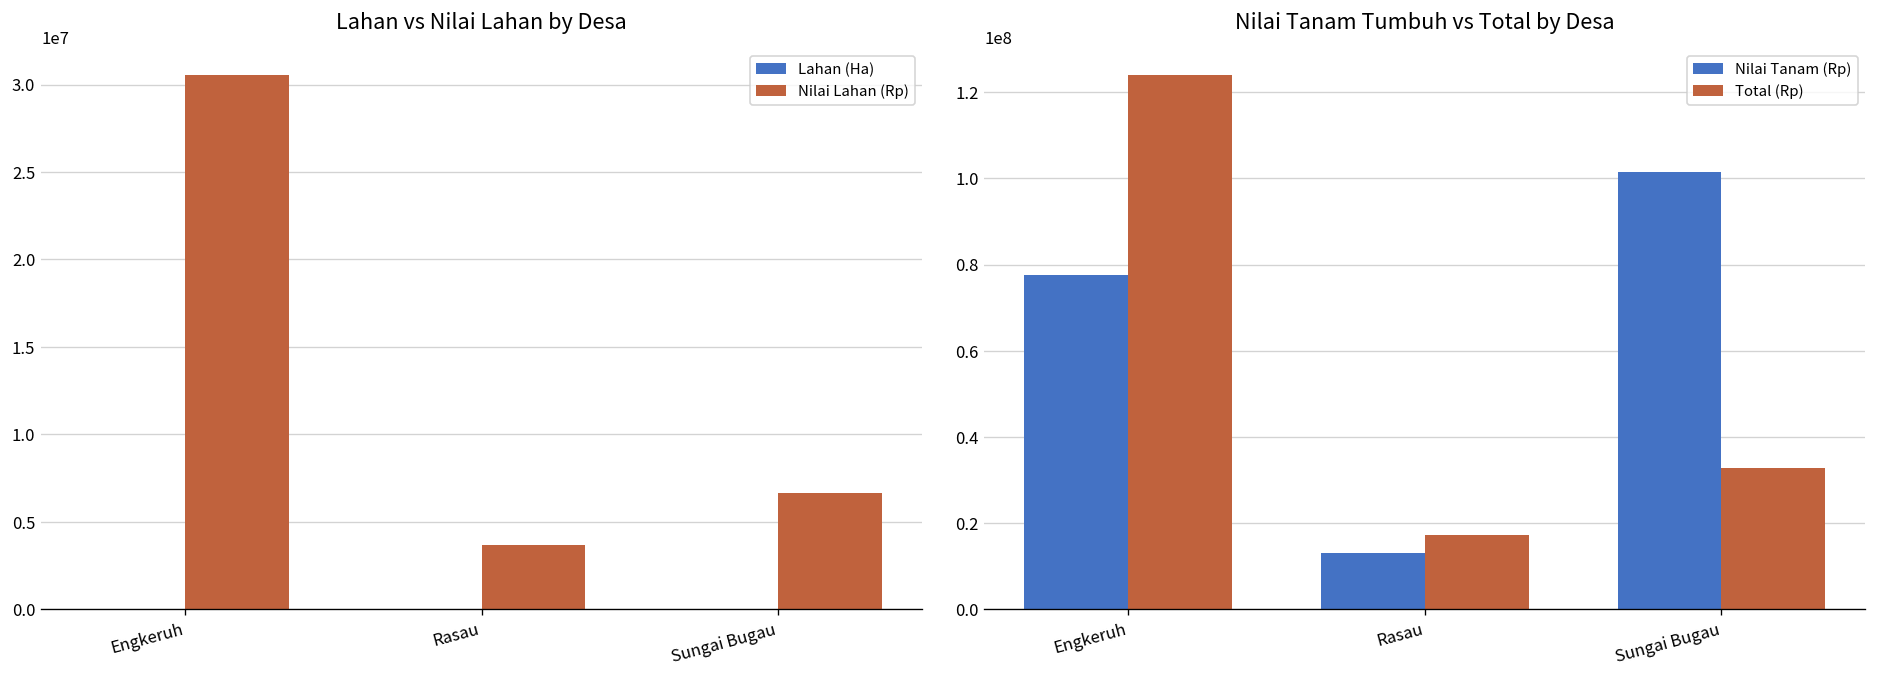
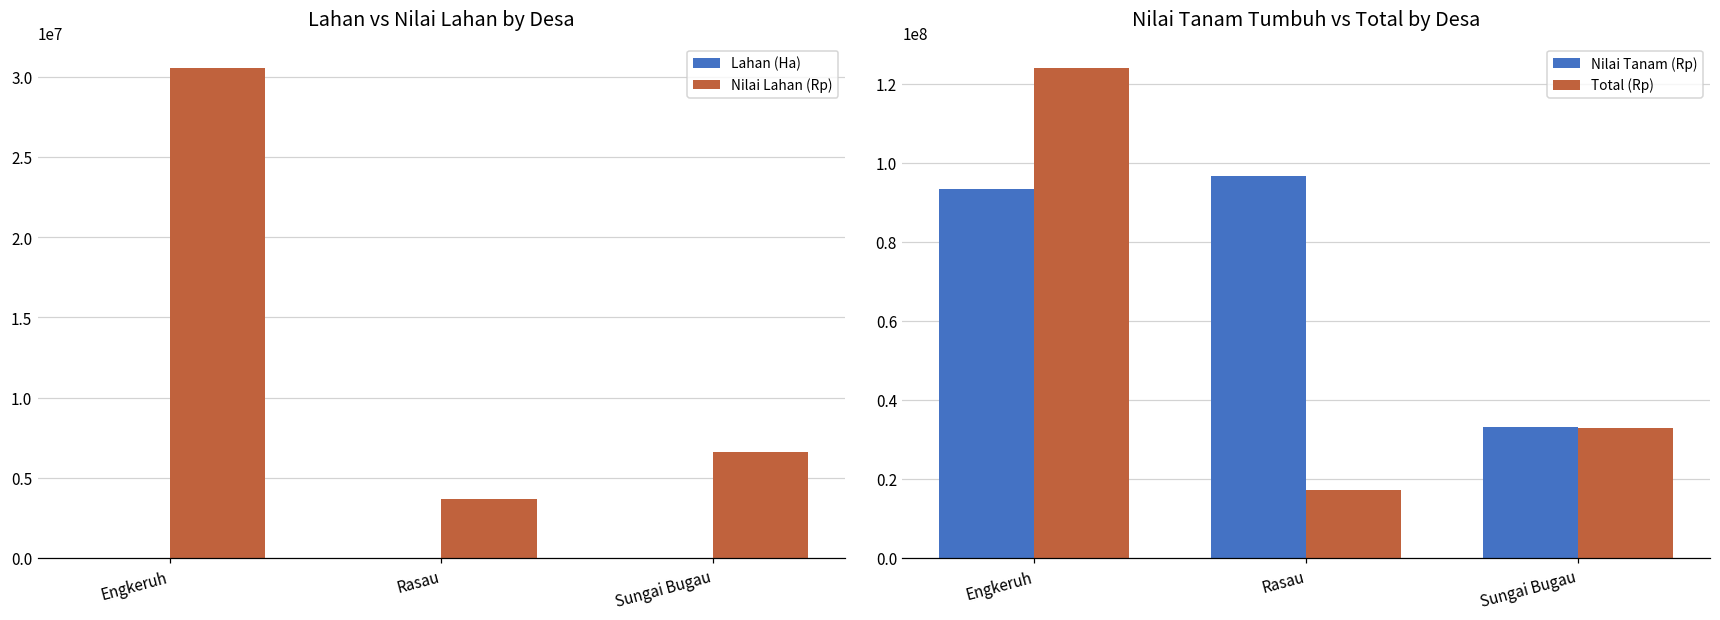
  {
    "Lahan vs Nilai Lahan by Desa": {
      "Nilai Lahan (Rp)": {
        "Engkeruh": 30500000,
        "Rasau": 3700000,
        "Sungai Bugau": 6600000
      }
    },
    "Nilai Tanam Tumbuh vs Total by Desa": {
      "Nilai Tanam (Rp)": {
-       "Engkeruh": 78000000,
-       "Rasau": 13000000,
-       "Sungai Bugau": 102000000
+       "Engkeruh": 93000000,
+       "Rasau": 97000000,
+       "Sungai Bugau": 33000000
      },
      "Total (Rp)": {
        "Engkeruh": 124000000,
        "Rasau": 17000000,
        "Sungai Bugau": 33000000
      }
    }
  }
